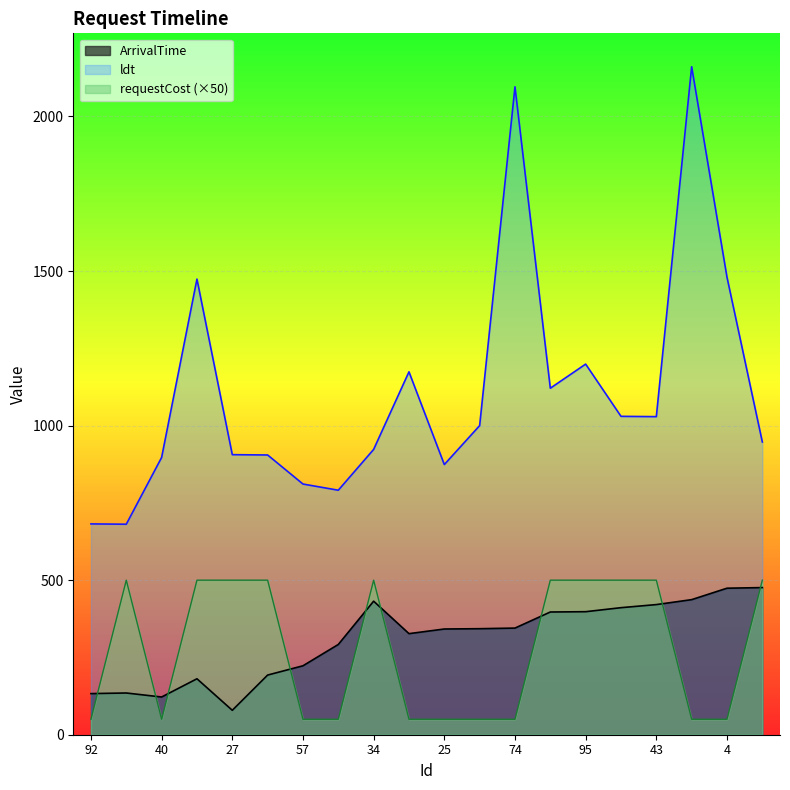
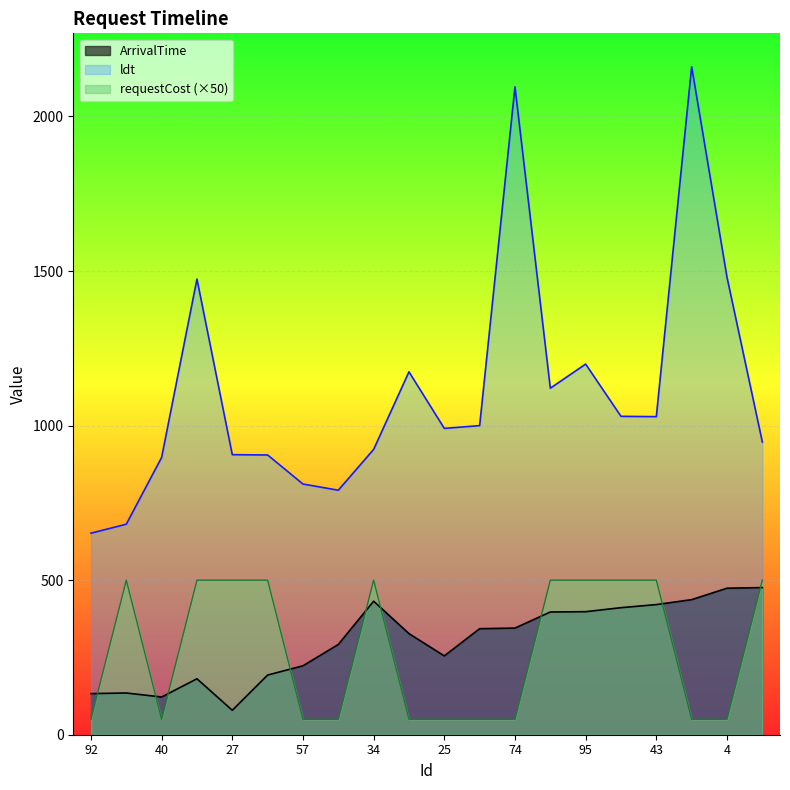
  {
    "ArrivalTime": {
      "92": 130,
      "40": 120,
      "27": 80,
      "57": 220,
      "34": 430,
-     "25": 340,
+     "25": 260,
      "74": 350,
      "95": 400,
      "43": 420,
      "4": 470
    },
    "ldt": {
-     "92": 680,
+     "92": 650,
      "40": 900,
      "27": 910,
      "57": 810,
      "34": 920,
-     "25": 870,
+     "25": 990,
      "74": 2100,
      "95": 1200,
      "43": 1030,
      "4": 1480
    },
    "requestCost (×50)": {
      "92": 50,
      "40": 50,
      "27": 500,
      "57": 50,
      "34": 500,
      "25": 50,
      "74": 50,
      "95": 500,
      "43": 500,
      "4": 50
    }
  }
